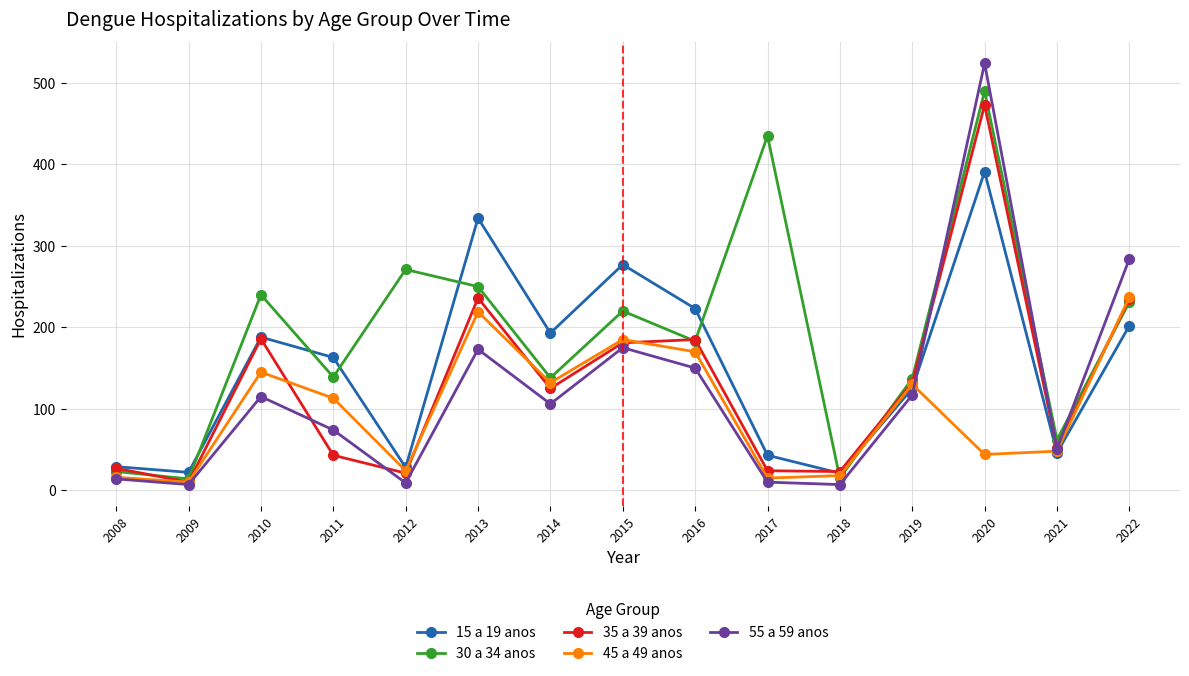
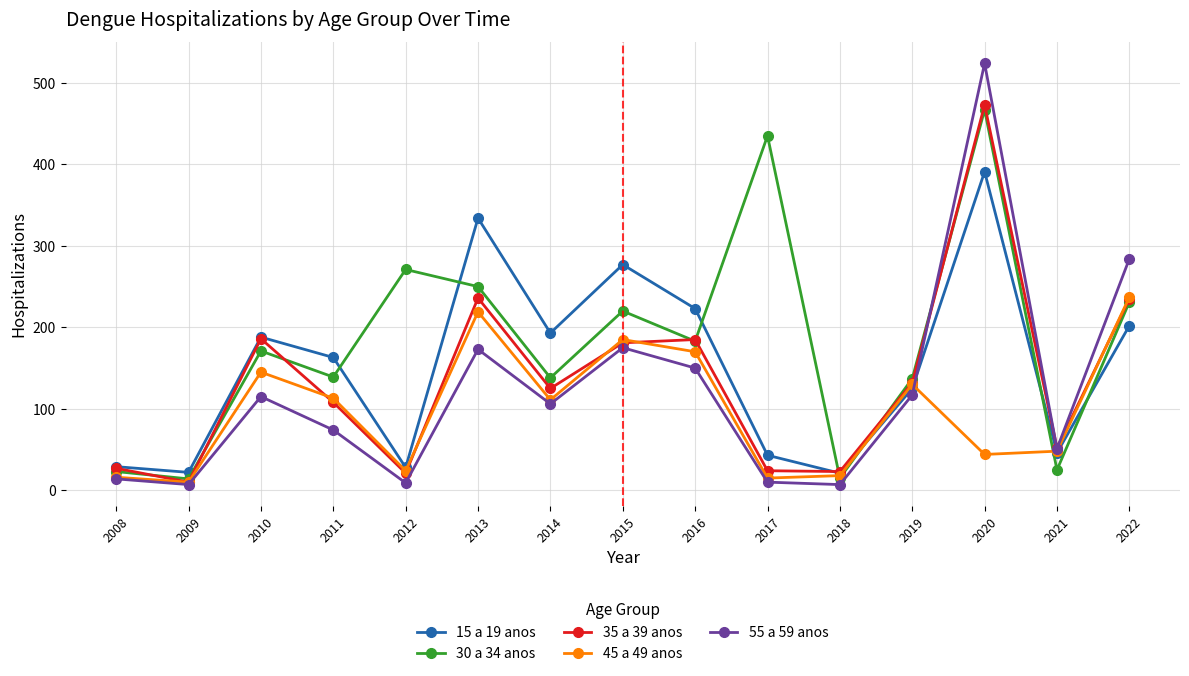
  {
    "15 a 19 anos": {
      "2009": 20,
      "2011": 160,
      "2012": 30,
      "2013": 330,
      "2014": 190,
      "2015": 280,
      "2016": 220,
      "2017": 40,
      "2019": 130,
      "2020": 390,
      "2022": 200
    },
    "30 a 34 anos": {
      "2008": 20,
      "2009": 10,
-     "2010": 240,
+     "2010": 170,
      "2011": 140,
      "2012": 270,
      "2013": 250,
      "2014": 140,
      "2015": 220,
      "2017": 440,
      "2019": 140,
-     "2020": 490,
-     "2021": 60,
+     "2020": 470,
+     "2021": 30,
      "2022": 230
    },
    "35 a 39 anos": {
-     "2011": 40,
+     "2011": 110,
      "2013": 240,
      "2014": 130,
      "2015": 180,
      "2017": 20,
      "2020": 470
    },
    "45 a 49 anos": {
      "2010": 150,
      "2011": 110,
      "2013": 220,
-     "2014": 130,
+     "2014": 110,
      "2015": 190,
      "2016": 170,
      "2017": 20,
      "2020": 40
    },
    "55 a 59 anos": {
      "2010": 120,
      "2011": 70,
      "2012": 10,
      "2013": 170,
      "2014": 110,
      "2015": 180,
      "2016": 150,
      "2017": 10,
      "2018": 10,
      "2019": 120,
      "2020": 520,
      "2022": 280
    }
  }
